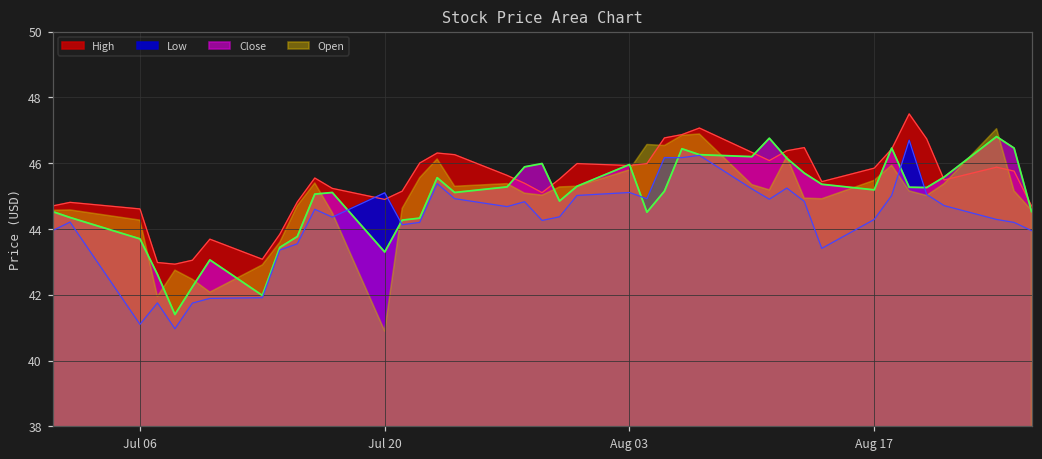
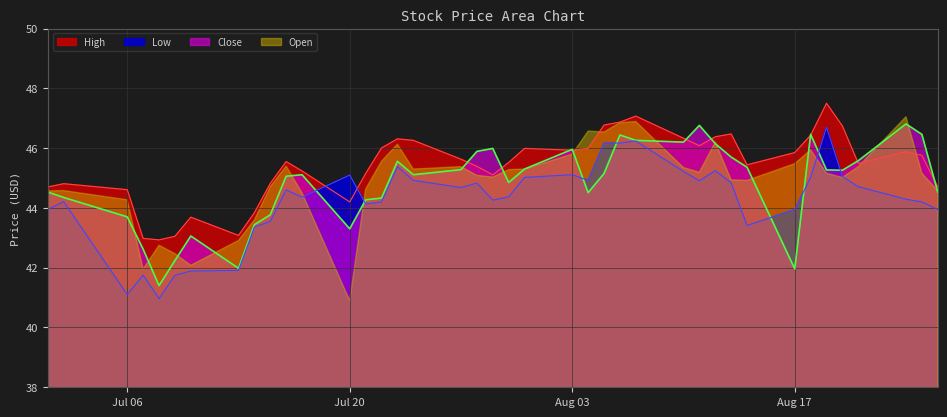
  {
    "High": {
      "Jul 06": 44.6,
-     "Jul 20": 44.9,
+     "Jul 20": 44.2,
      "Aug 17": 45.9
    },
    "Low": {
      "Jul 06": 41.1,
      "Jul 20": 45.1,
      "Aug 03": 45.1,
-     "Aug 17": 44.3
+     "Aug 17": 44.0
    },
    "Close": {
      "Jul 06": 43.7,
      "Jul 20": 43.3,
-     "Aug 17": 45.2
+     "Aug 17": 42.0
    },
    "Open": {
      "Jul 06": 44.3,
      "Jul 20": 40.9,
      "Aug 03": 45.8,
      "Aug 17": 45.5
    }
  }
